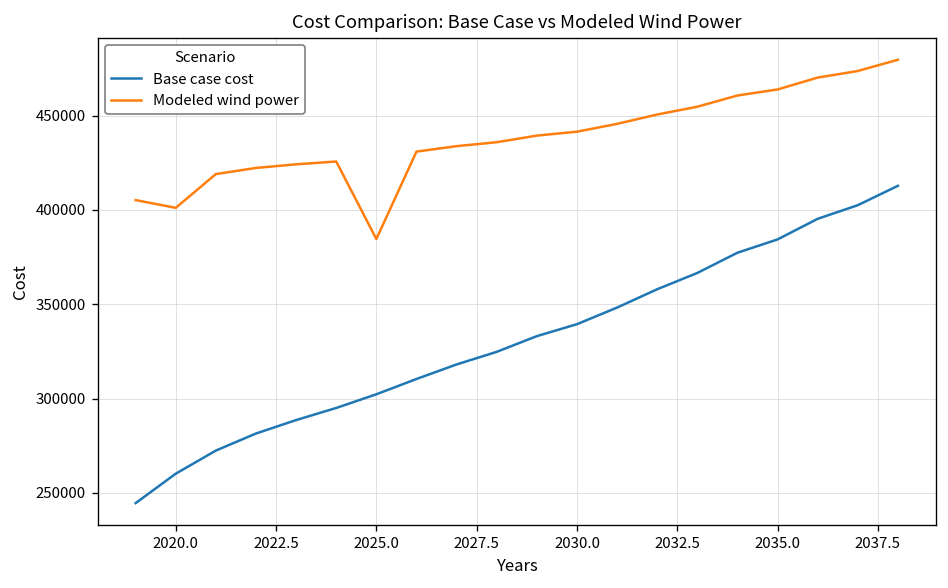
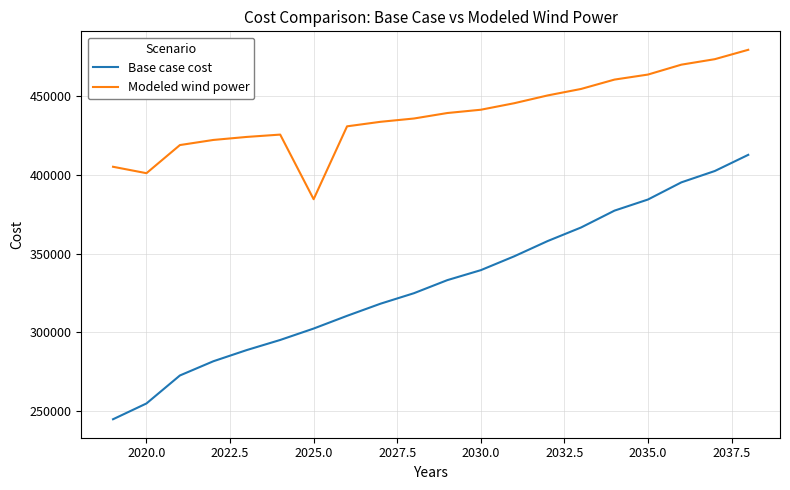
  {
    "Base case cost": {
-     "2020.0": 260000,
+     "2020.0": 255000,
      "2025.0": 302000,
      "2030.0": 339000,
      "2035.0": 384000
    },
    "Modeled wind power": {
      "2020.0": 401000,
      "2025.0": 385000,
      "2030.0": 441000,
      "2035.0": 464000
    }
  }
